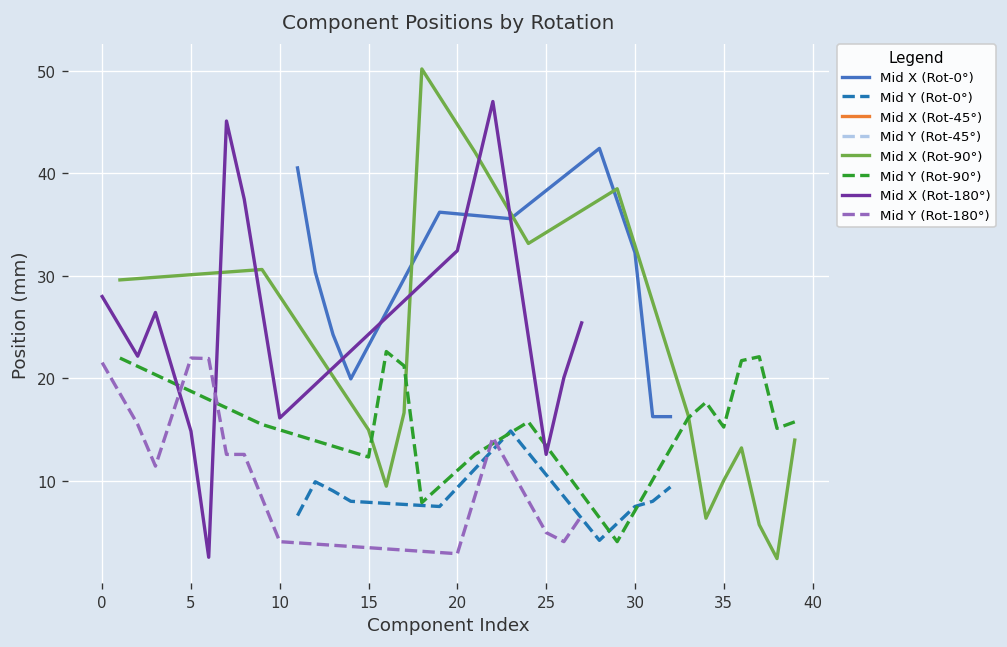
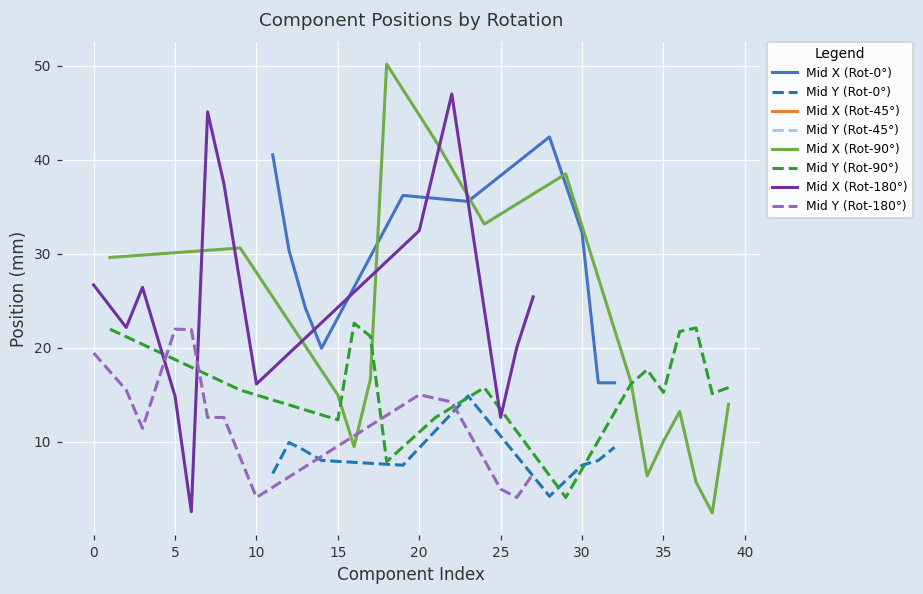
  {
    "Mid X (Rot-90°)": {
      "15": 15,
      "35": 10
    },
    "Mid Y (Rot-90°)": {
      "15": 12,
      "35": 15
    },
    "Mid X (Rot-180°)": {
-     "0": 28,
+     "0": 27,
      "5": 15,
      "10": 16,
      "20": 32,
      "25": 13
    },
    "Mid Y (Rot-180°)": {
-     "0": 22,
+     "0": 19,
      "5": 22,
      "10": 4,
-     "20": 3,
+     "20": 15,
      "25": 5
    }
  }
